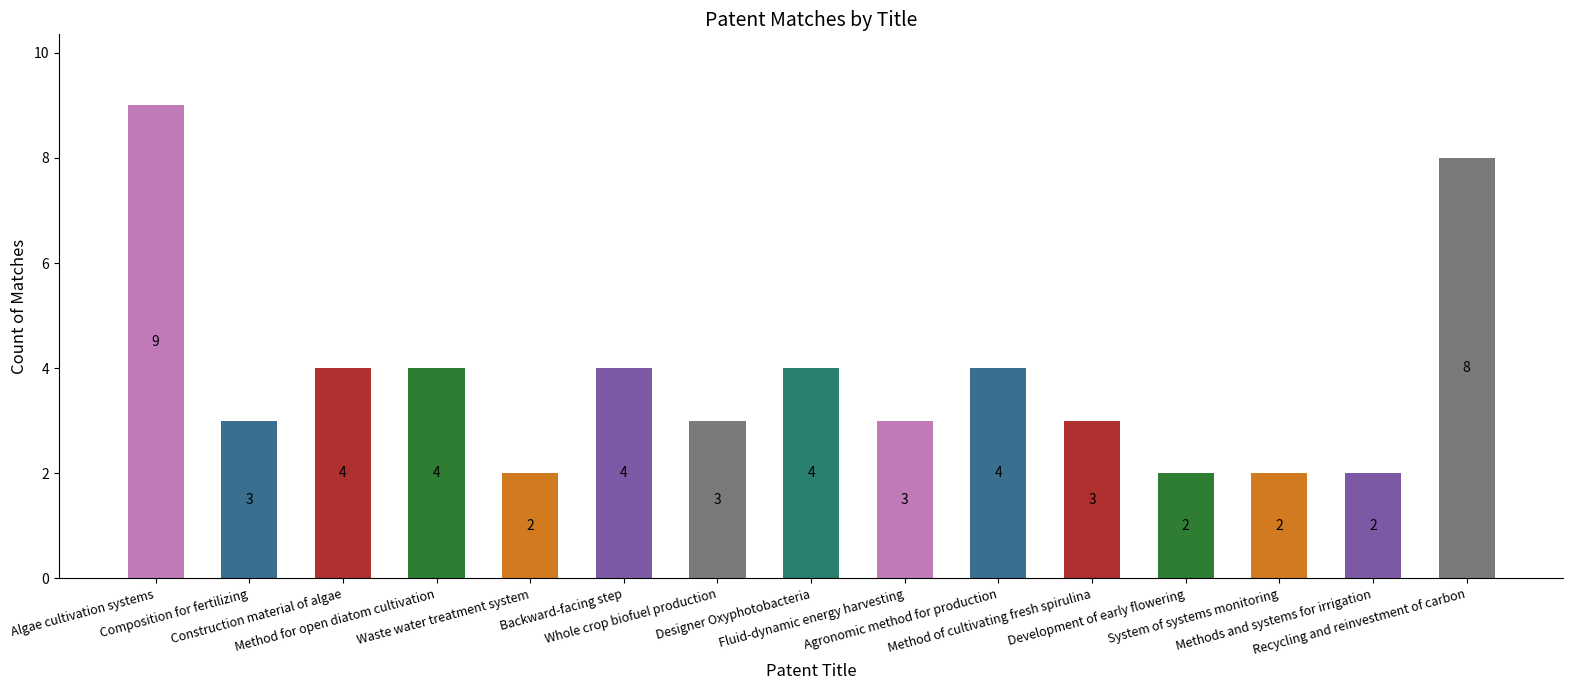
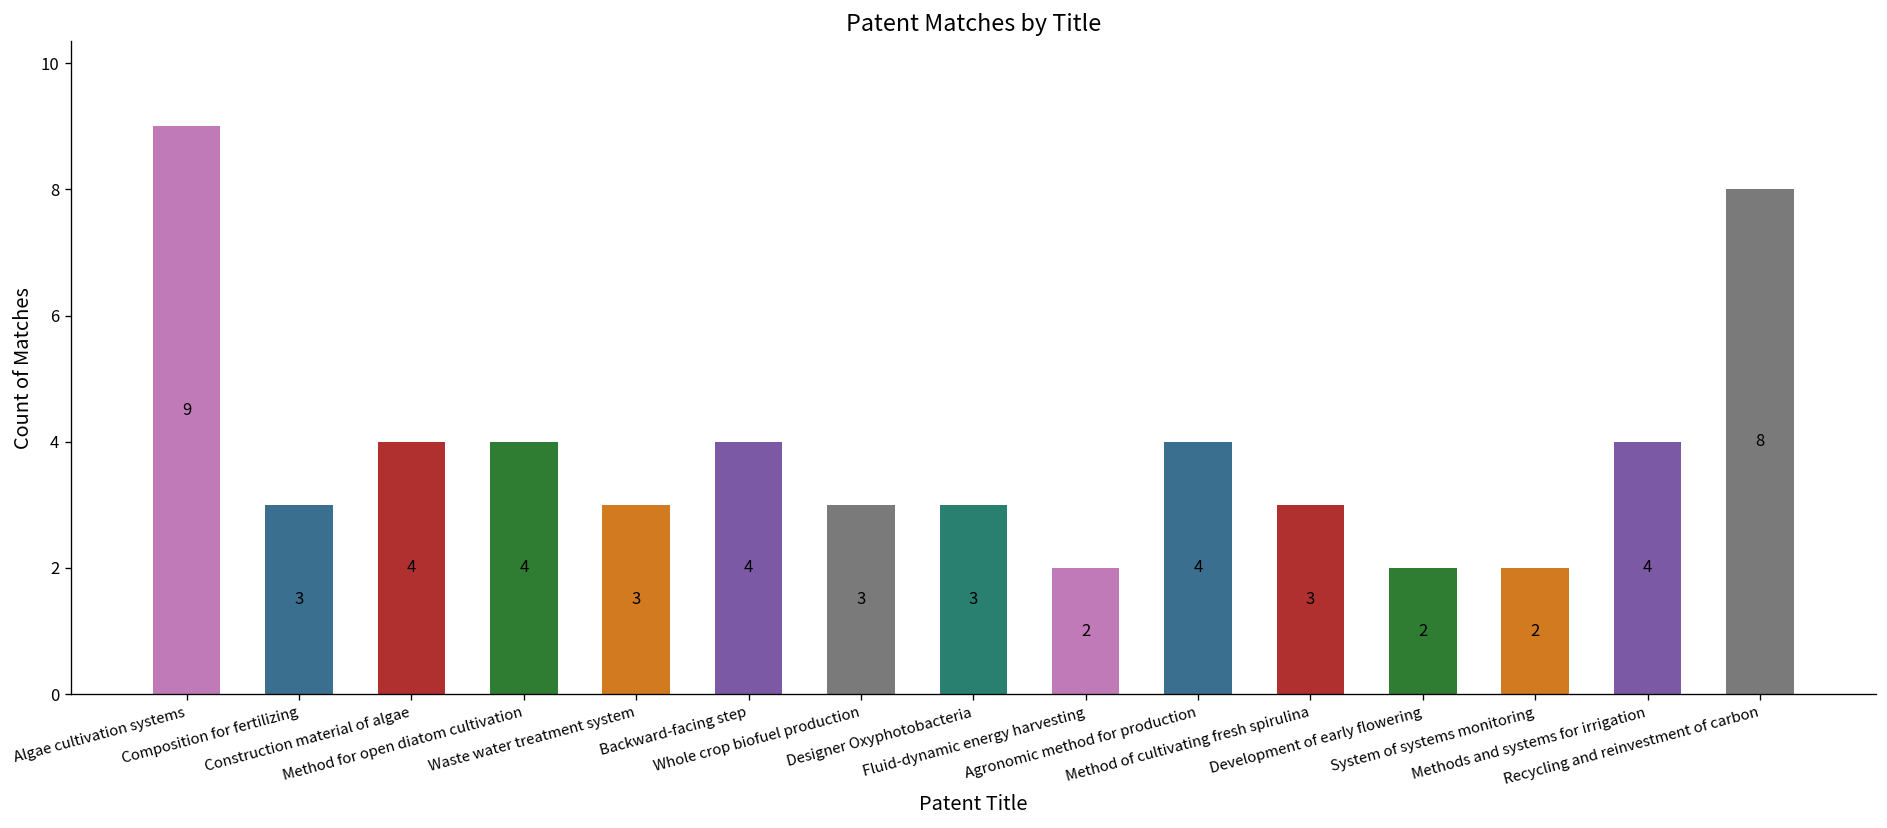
  {
    "Algae cultivation systems": 9,
    "Composition for fertilizing": 3,
    "Construction material of algae": 4,
    "Method for open diatom cultivation": 4,
-   "Waste water treatment system": 2,
+   "Waste water treatment system": 3,
    "Backward-facing step": 4,
    "Whole crop biofuel production": 3,
-   "Designer Oxyphotobacteria": 4,
-   "Fluid-dynamic energy harvesting": 3,
+   "Designer Oxyphotobacteria": 3,
+   "Fluid-dynamic energy harvesting": 2,
    "Agronomic method for production": 4,
    "Method of cultivating fresh spirulina": 3,
    "Development of early flowering": 2,
    "System of systems monitoring": 2,
-   "Methods and systems for irrigation": 2,
+   "Methods and systems for irrigation": 4,
    "Recycling and reinvestment of carbon": 8
  }
